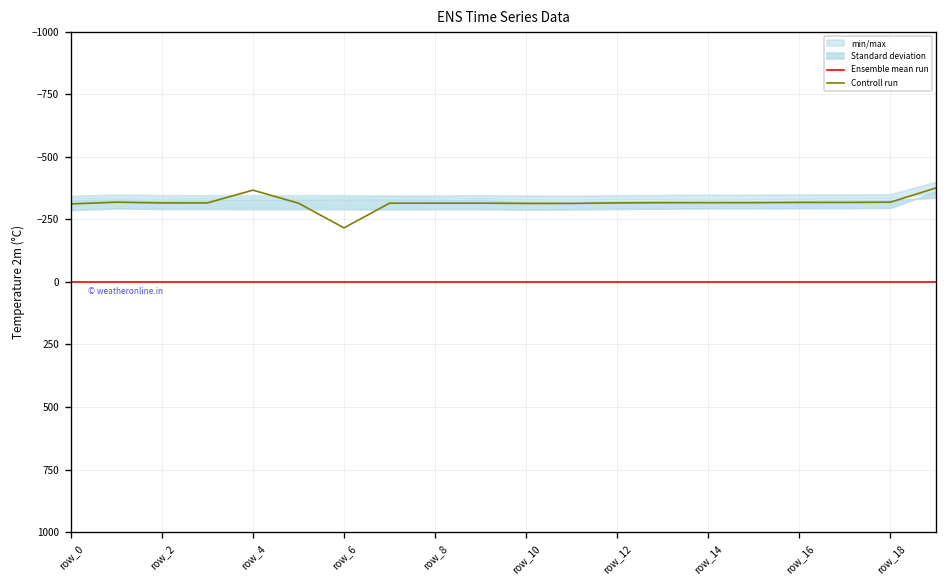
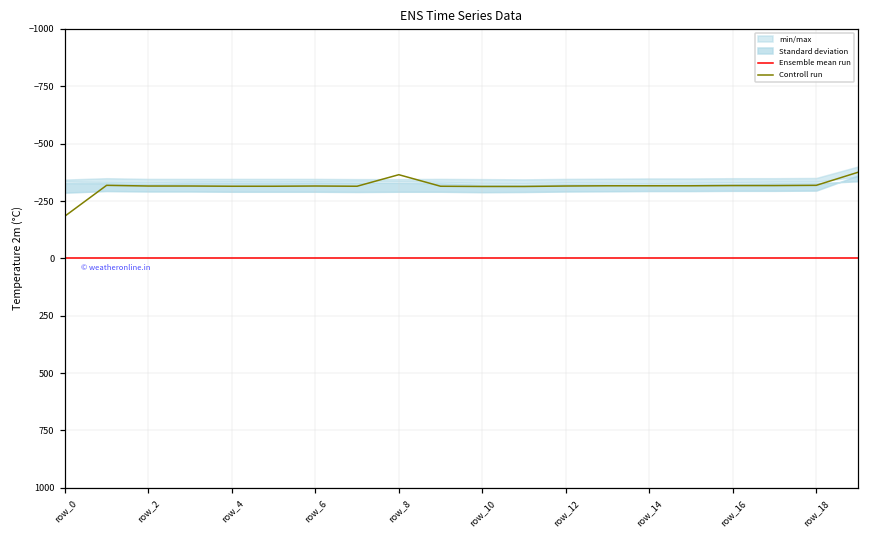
  {
    "Ensemble mean run": {
      "row_0": 0,
      "row_2": 0,
      "row_4": 0,
      "row_6": 0,
      "row_8": 0,
      "row_10": 0,
      "row_12": 0,
      "row_14": 0,
      "row_16": 0,
      "row_18": 0
    },
    "Controll run": {
-     "row_0": -310,
+     "row_0": -180,
      "row_2": -320,
-     "row_4": -370,
-     "row_6": -220,
-     "row_8": -310,
+     "row_4": -310,
+     "row_6": -320,
+     "row_8": -360,
      "row_10": -310,
      "row_12": -320,
      "row_16": -320,
      "row_18": -320
    }
  }
